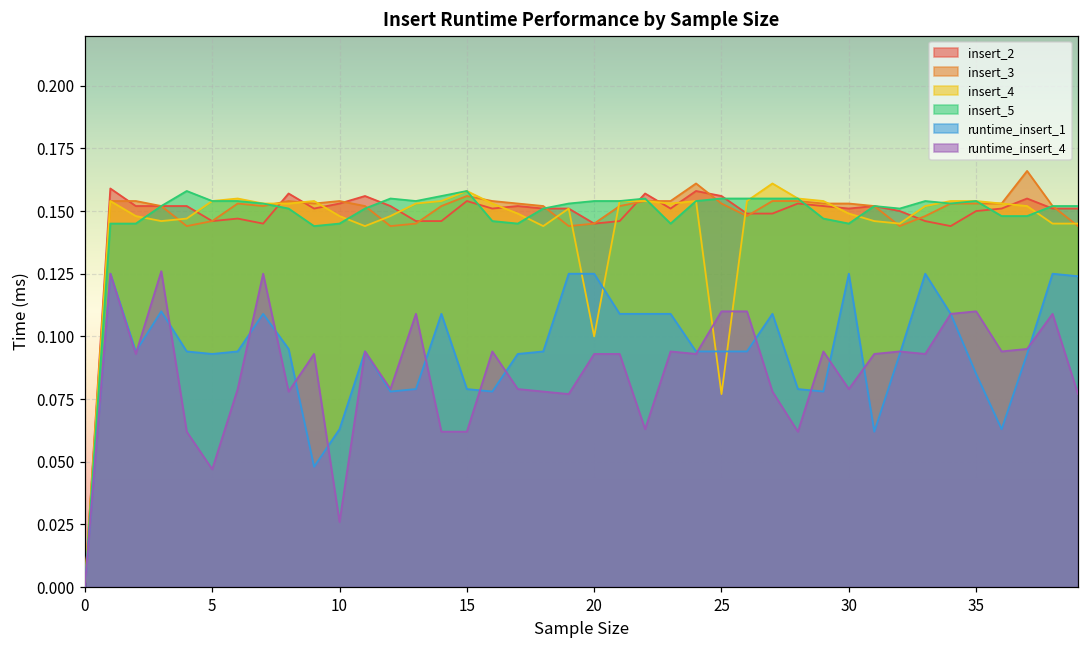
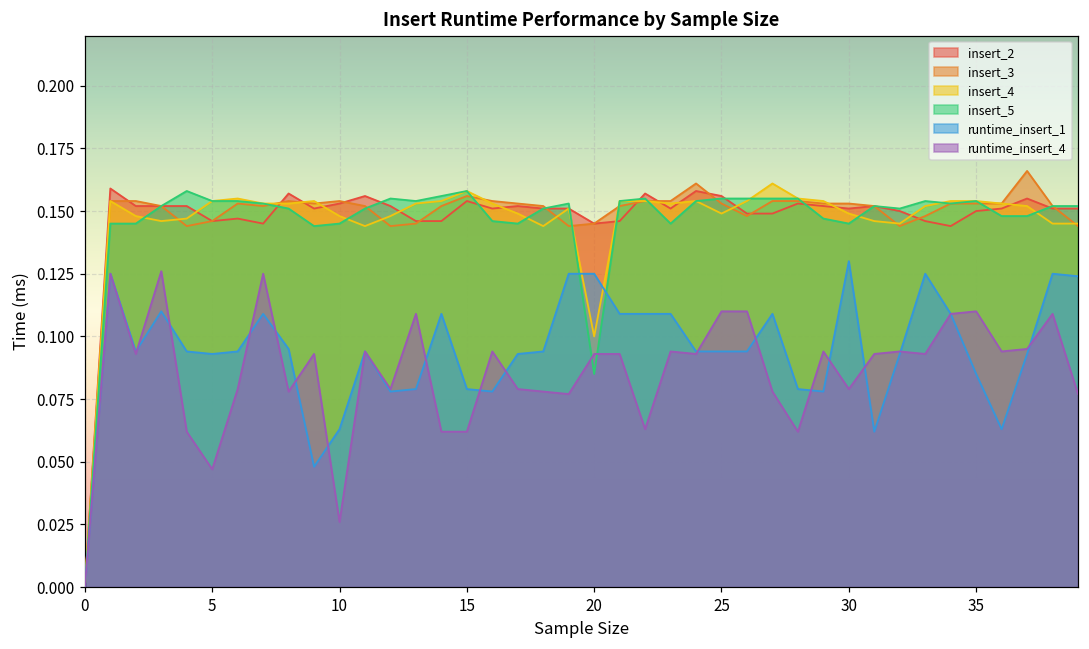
  {
    "insert_4": {
      "10": 0.148,
      "20": 0.100,
-     "25": 0.077,
+     "25": 0.149,
      "30": 0.149
    },
    "insert_5": {
      "10": 0.145,
-     "20": 0.154,
+     "20": 0.085,
      "30": 0.145
    },
    "runtime_insert_1": {
      "5": 0.093,
      "10": 0.063,
      "15": 0.079,
      "20": 0.125,
      "25": 0.094,
-     "30": 0.125,
+     "30": 0.130,
      "35": 0.085
    },
    "runtime_insert_4": {
      "5": 0.047,
      "10": 0.026,
      "15": 0.062,
      "20": 0.093,
      "25": 0.110,
      "30": 0.079,
      "35": 0.110
    }
  }
